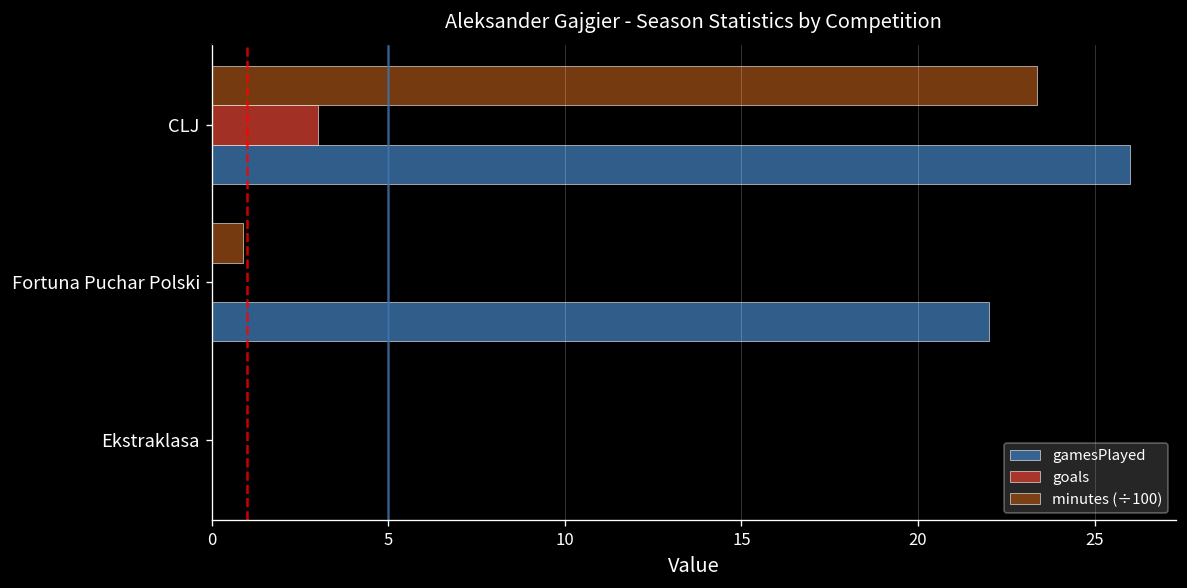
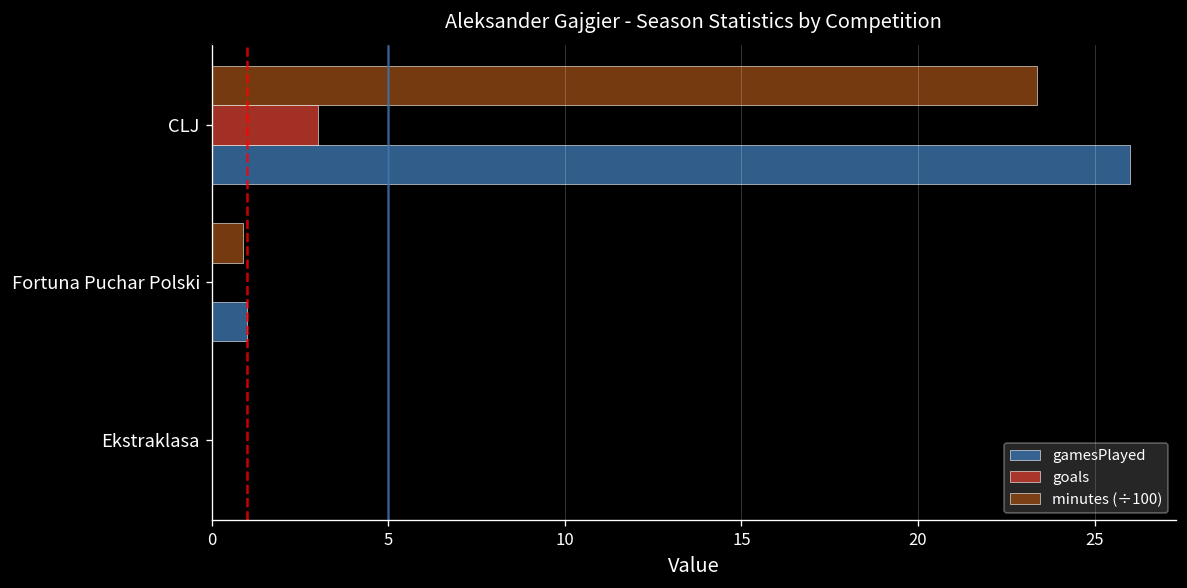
  {
    "gamesPlayed": {
      "CLJ": 26,
-     "Fortuna Puchar Polski": 22,
+     "Fortuna Puchar Polski": 1,
      "Ekstraklasa": 0
    }
  }
